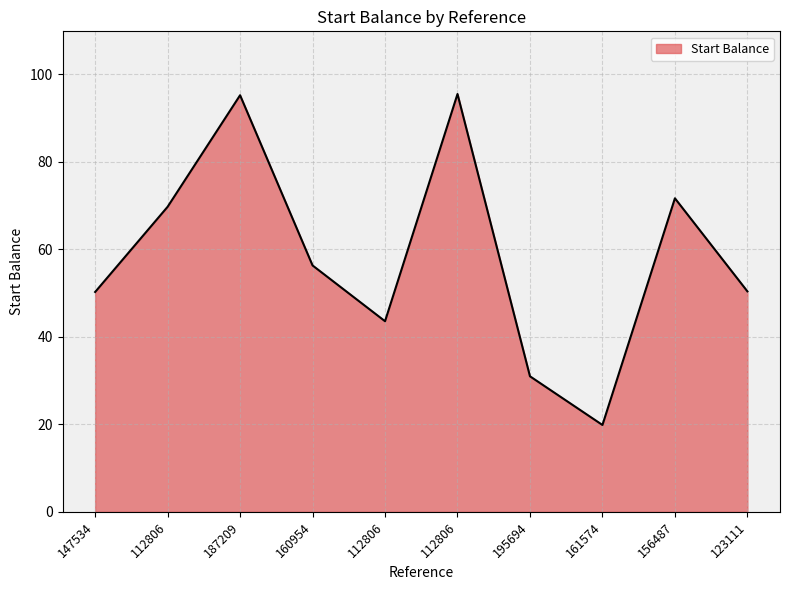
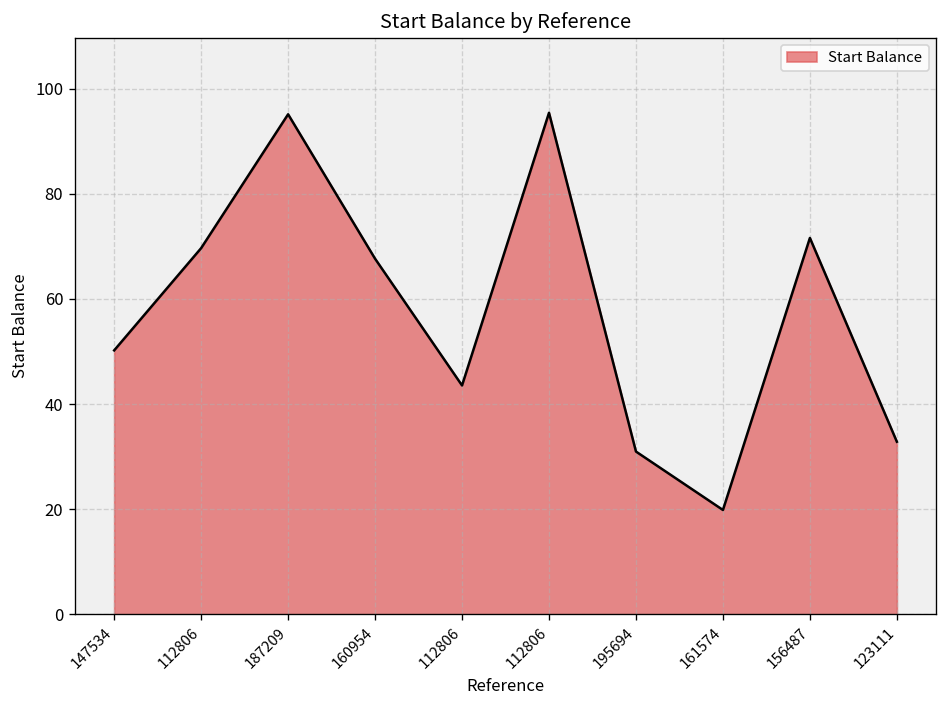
  {
    "147534": 50,
    "187209": 95,
-   "160954": 56,
+   "160954": 68,
    "195694": 31,
    "161574": 20,
    "156487": 72,
-   "123111": 50
+   "123111": 33
  }
